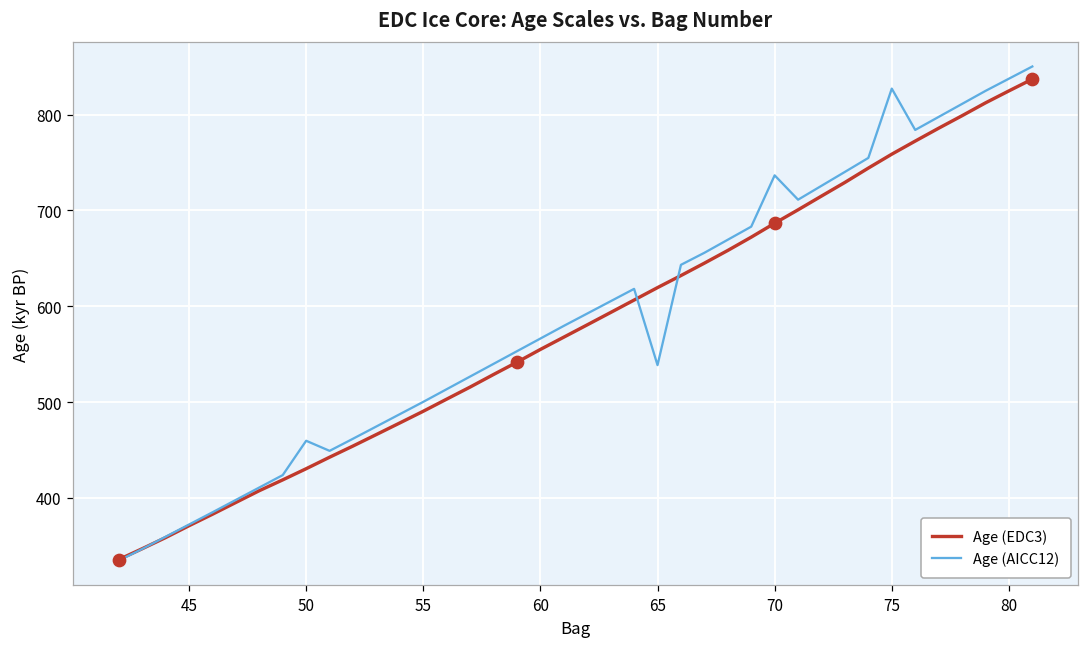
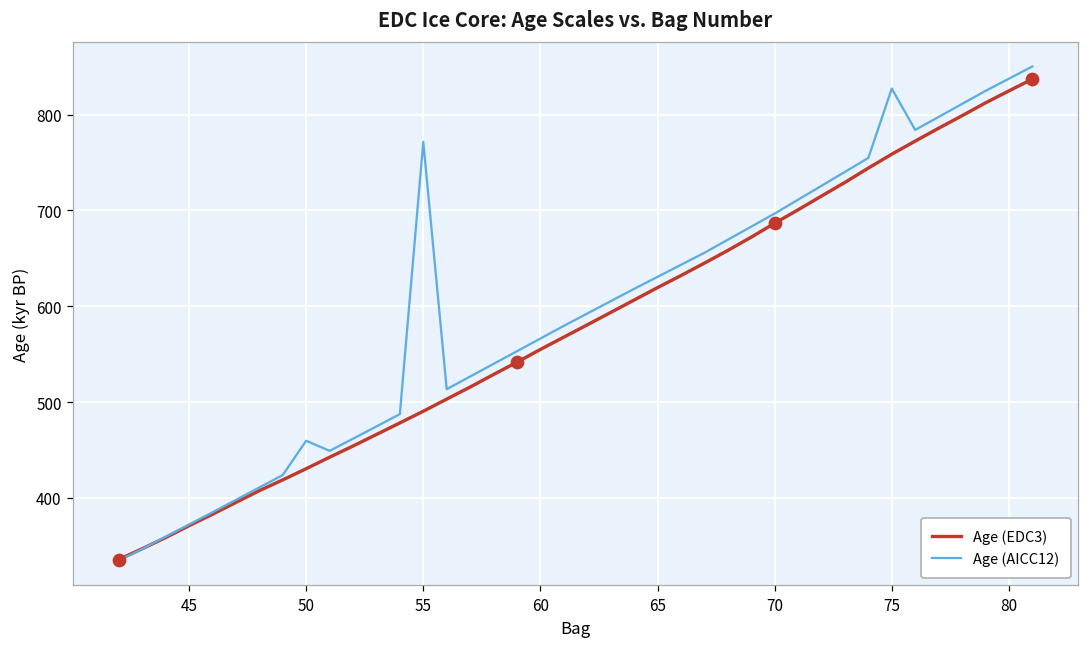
  {
    "Age (AICC12)": {
      "50": 460,
-     "55": 500,
+     "55": 770,
      "60": 570,
-     "65": 540,
-     "70": 740,
+     "65": 630,
+     "70": 700,
      "75": 830,
      "80": 840
    }
  }
